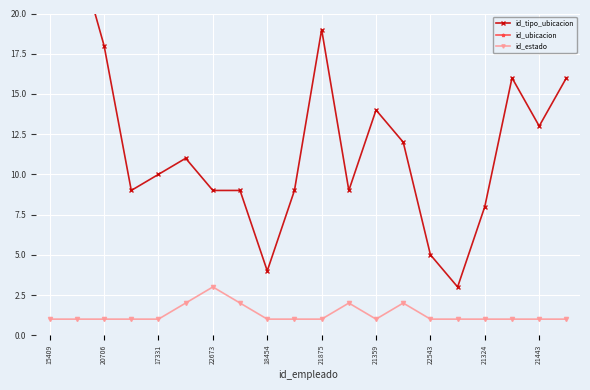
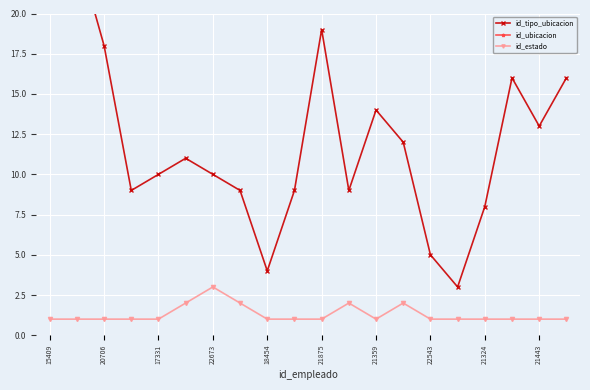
  {
    "id_tipo_ubicacion": {
      "20706": 18,
      "17331": 10,
-     "22673": 9,
+     "22673": 10,
      "18454": 4,
      "21875": 19,
      "21359": 14,
      "22543": 5,
      "21324": 8,
      "21443": 13
    },
    "id_estado": {
      "15409": 1,
      "20706": 1,
      "17331": 1,
      "22673": 3,
      "18454": 1,
      "21875": 1,
      "21359": 1,
      "22543": 1,
      "21324": 1,
      "21443": 1
    }
  }
